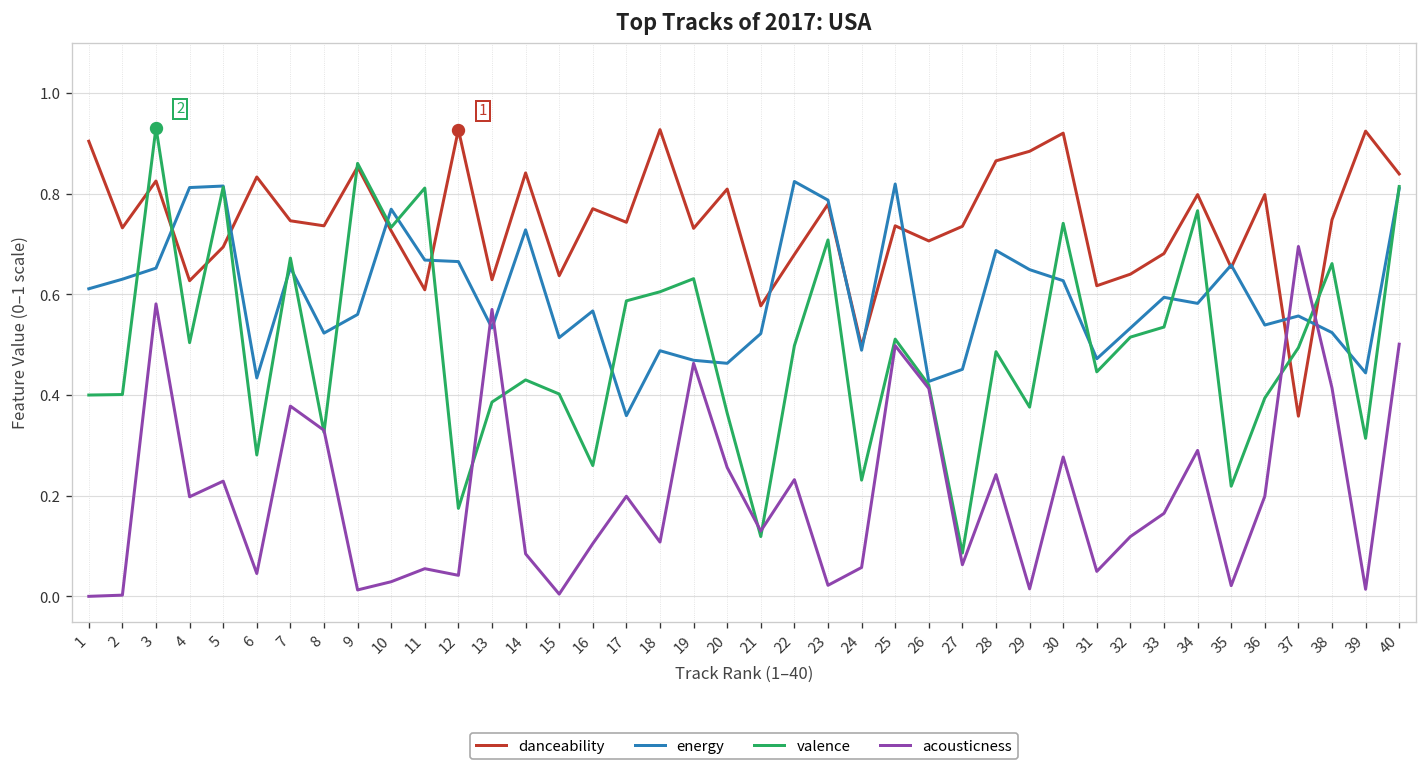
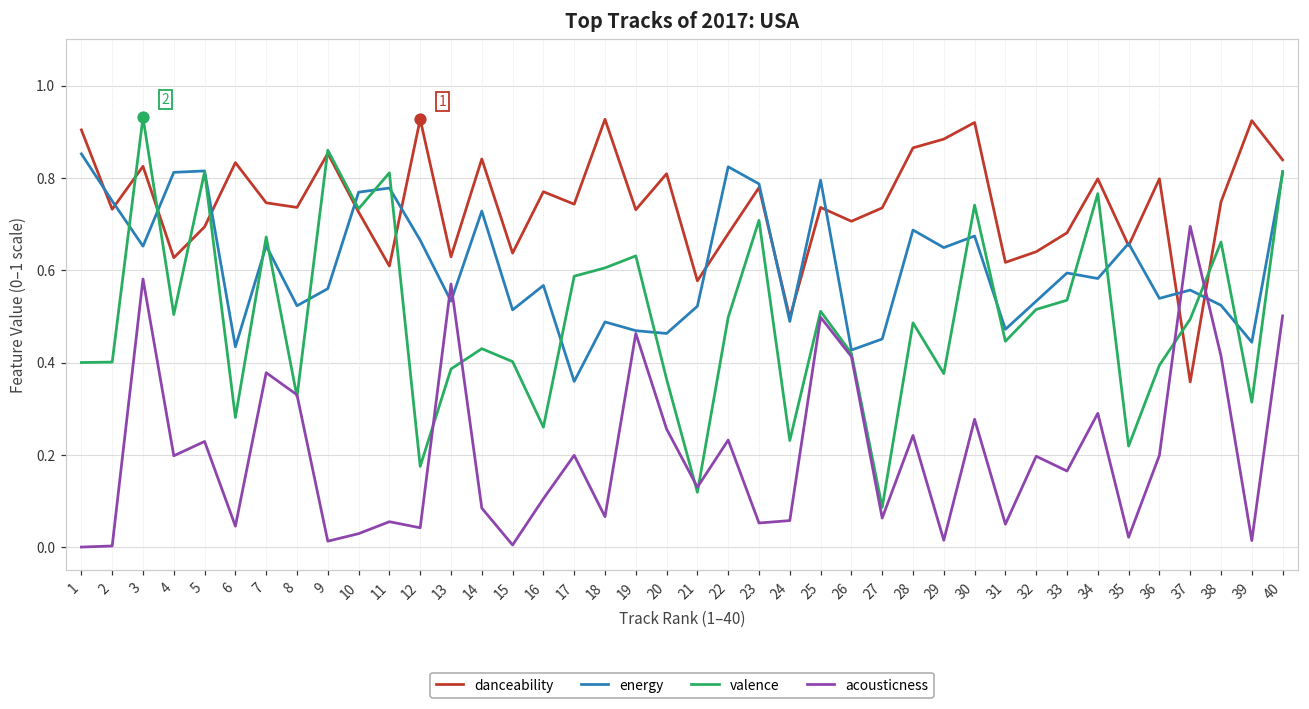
  {
    "energy": {
-     "1": 0.61,
-     "2": 0.63,
+     "1": 0.85,
+     "2": 0.75,
      "3": 0.65,
      "4": 0.81,
      "6": 0.43,
      "7": 0.65,
      "8": 0.52,
      "9": 0.56,
      "10": 0.77,
-     "11": 0.67,
+     "11": 0.78,
      "12": 0.67,
      "13": 0.53,
      "14": 0.73,
      "15": 0.51,
      "16": 0.57,
      "17": 0.36,
      "18": 0.49,
      "20": 0.46,
      "21": 0.52,
      "22": 0.82,
      "23": 0.79,
      "24": 0.49,
-     "25": 0.82,
+     "25": 0.80,
      "26": 0.43,
      "27": 0.45,
      "28": 0.69,
      "29": 0.65,
-     "30": 0.63,
+     "30": 0.67,
      "31": 0.47,
      "32": 0.53,
      "33": 0.59,
      "34": 0.58,
      "36": 0.54,
      "37": 0.56,
      "38": 0.52,
      "39": 0.44
    },
    "acousticness": {
      "1": 0.00,
      "2": 0.00,
      "3": 0.58,
      "4": 0.20,
      "5": 0.23,
      "6": 0.05,
      "7": 0.38,
      "9": 0.01,
      "10": 0.03,
      "11": 0.06,
      "12": 0.04,
      "13": 0.57,
      "14": 0.08,
      "15": 0.00,
      "16": 0.11,
      "17": 0.20,
-     "18": 0.11,
+     "18": 0.07,
      "20": 0.26,
      "21": 0.13,
      "22": 0.23,
-     "23": 0.02,
+     "23": 0.05,
      "24": 0.06,
      "25": 0.50,
      "26": 0.41,
      "27": 0.06,
      "28": 0.24,
      "29": 0.02,
      "30": 0.28,
      "31": 0.05,
-     "32": 0.12,
+     "32": 0.20,
      "33": 0.17,
      "34": 0.29,
      "35": 0.02,
      "36": 0.20,
      "37": 0.70,
      "38": 0.41,
      "39": 0.01,
      "40": 0.50
    }
  }
